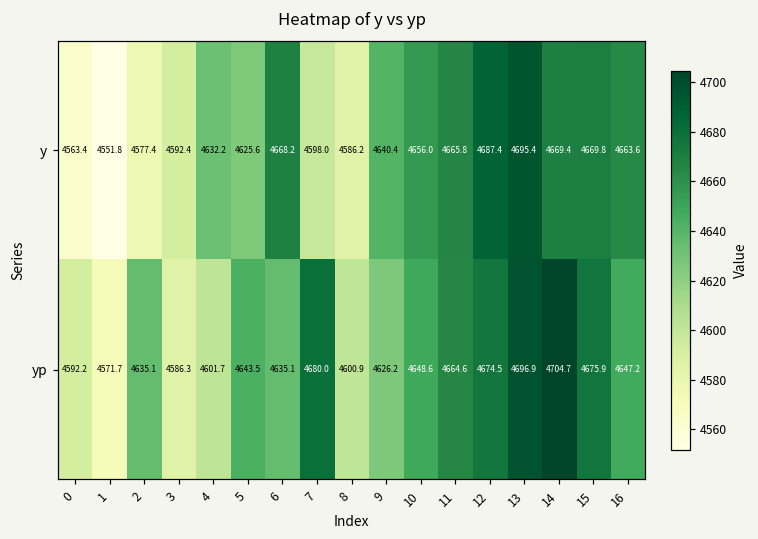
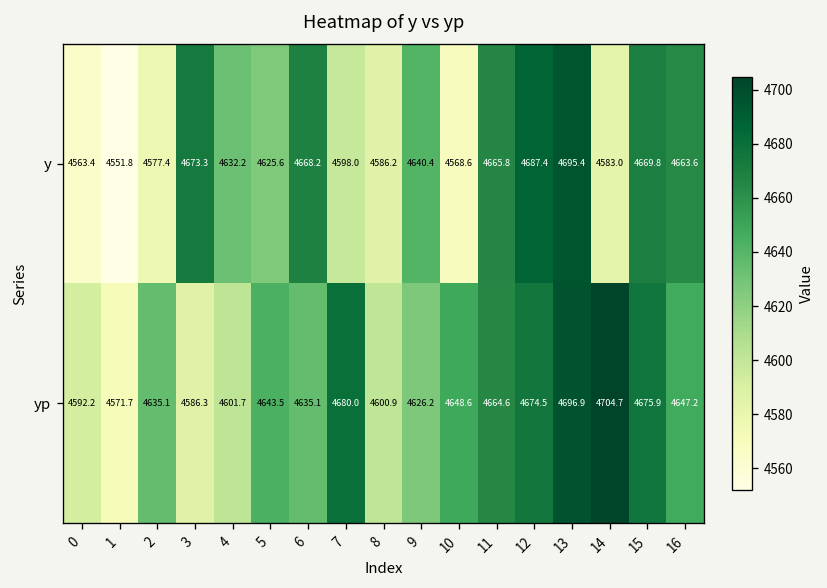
  {
    "y": {
      "0": 4563.4,
      "1": 4551.8,
      "2": 4577.4,
-     "3": 4592.4,
+     "3": 4673.3,
      "4": 4632.2,
      "5": 4625.6,
      "6": 4668.2,
      "7": 4598.0,
      "8": 4586.2,
      "9": 4640.4,
-     "10": 4656.0,
+     "10": 4568.6,
      "11": 4665.8,
      "12": 4687.4,
      "13": 4695.4,
-     "14": 4669.4,
+     "14": 4583.0,
      "15": 4669.8,
      "16": 4663.6
    },
    "yp": {
      "0": 4592.2,
      "1": 4571.7,
      "2": 4635.1,
      "3": 4586.3,
      "4": 4601.7,
      "5": 4643.5,
      "6": 4635.1,
      "7": 4680.0,
      "8": 4600.9,
      "9": 4626.2,
      "10": 4648.6,
      "11": 4664.6,
      "12": 4674.5,
      "13": 4696.9,
      "14": 4704.7,
      "15": 4675.9,
      "16": 4647.2
    }
  }
